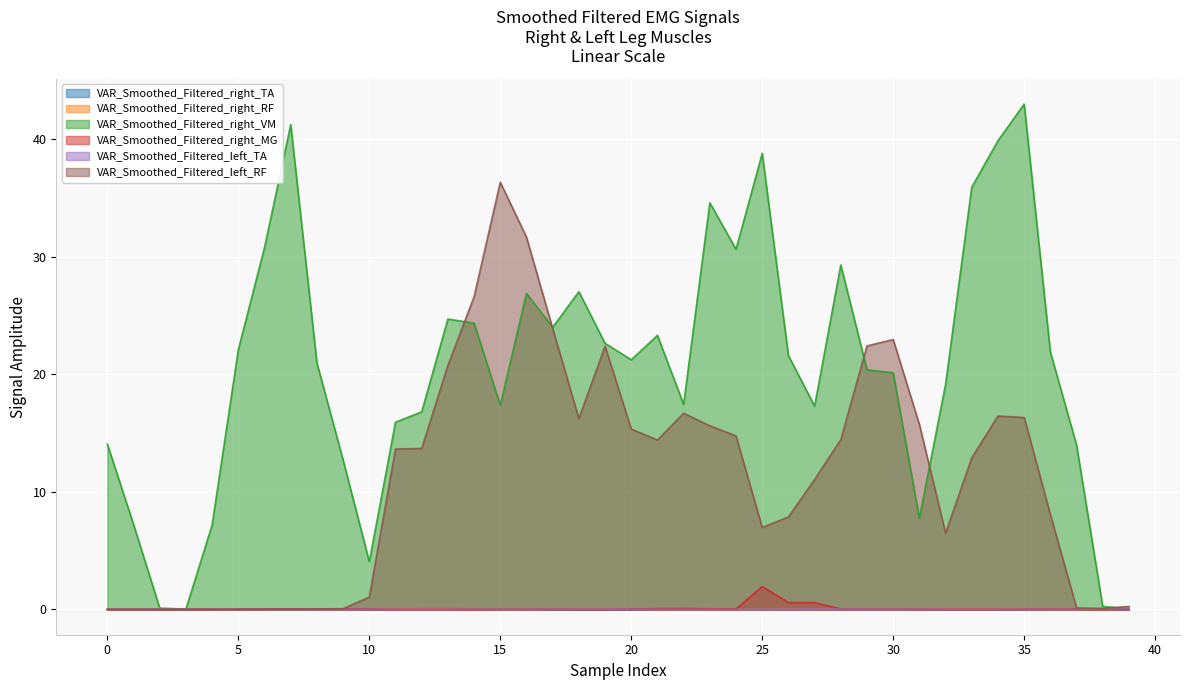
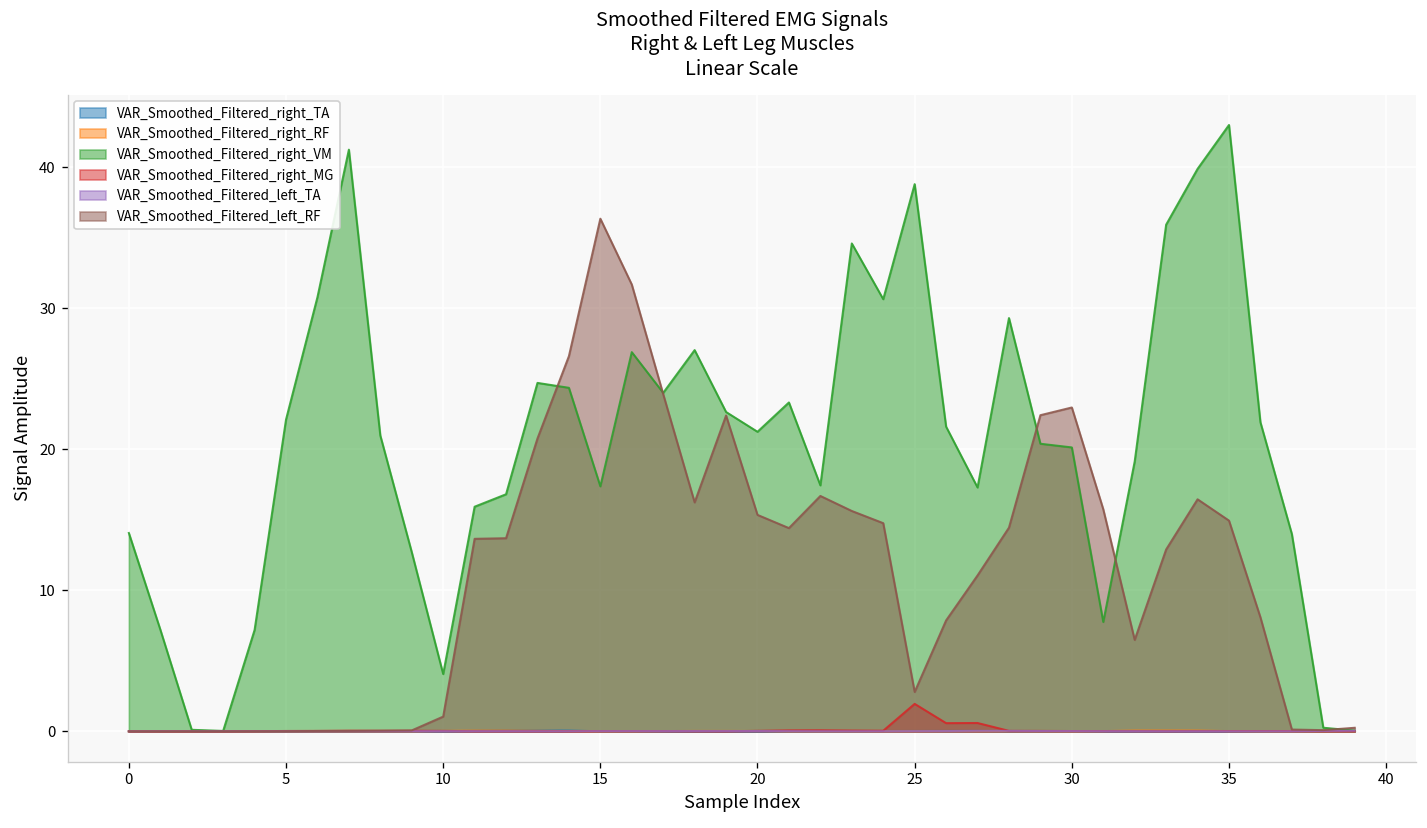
  {
    "VAR_Smoothed_Filtered_left_TA": {
      "25": 0.0
    },
    "VAR_Smoothed_Filtered_right_VM": {
      "0": 14.1,
      "5": 22.1,
      "10": 4.1,
      "15": 17.4,
      "20": 21.2,
      "25": 38.8,
      "30": 20.1,
      "35": 43.0
    },
    "VAR_Smoothed_Filtered_right_MG": {
      "25": 2.0
    },
    "VAR_Smoothed_Filtered_left_RF": {
      "10": 1.0,
      "15": 36.4,
      "20": 15.4,
-     "25": 7.0,
+     "25": 2.8,
      "30": 23.0,
-     "35": 16.3
+     "35": 14.9
    }
  }
